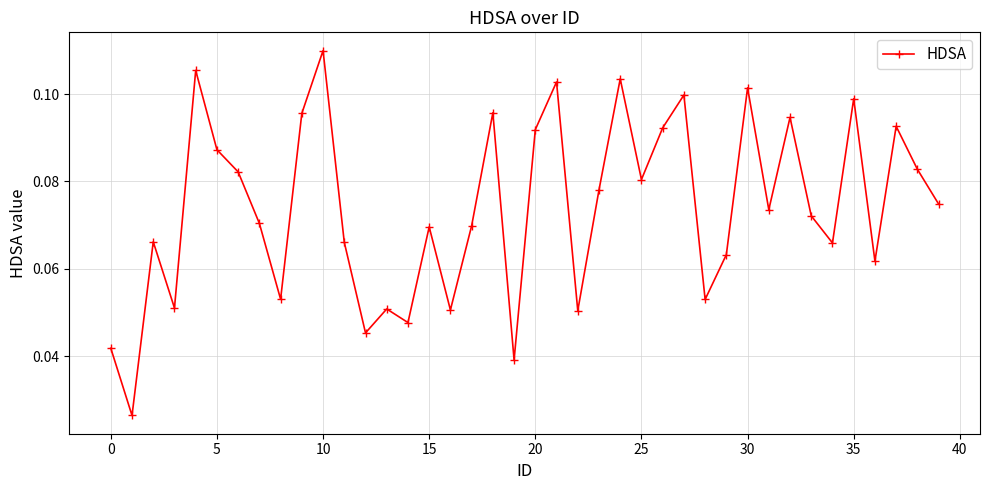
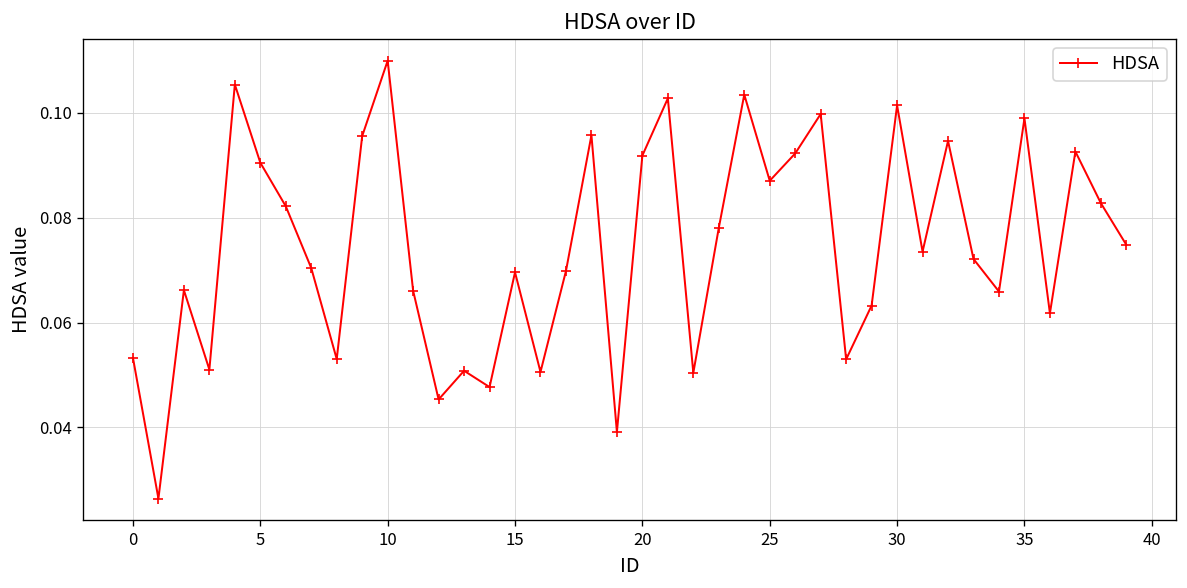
  {
-   "0": 0.042,
-   "5": 0.087,
+   "0": 0.053,
+   "5": 0.091,
    "10": 0.110,
    "15": 0.070,
    "20": 0.092,
-   "25": 0.080,
+   "25": 0.087,
    "30": 0.101,
    "35": 0.099
  }
